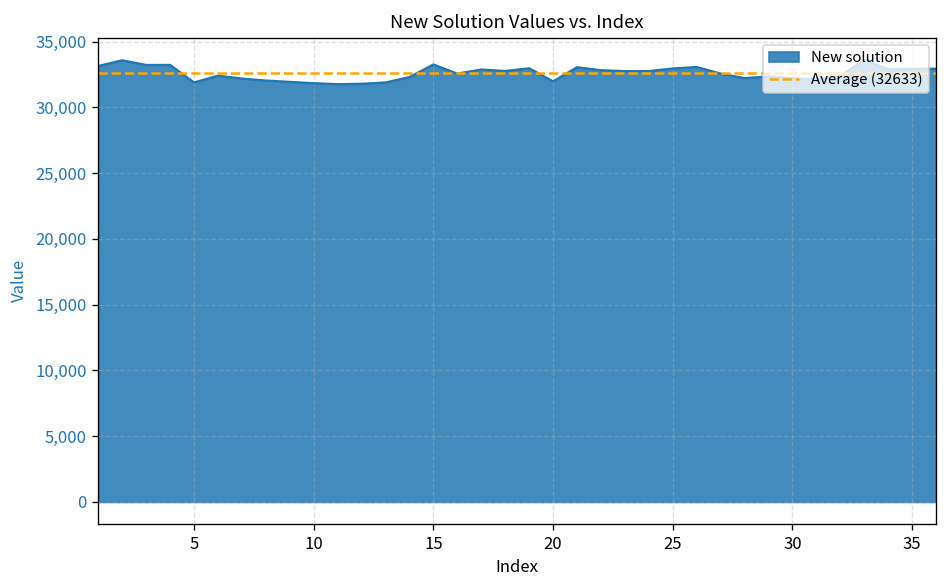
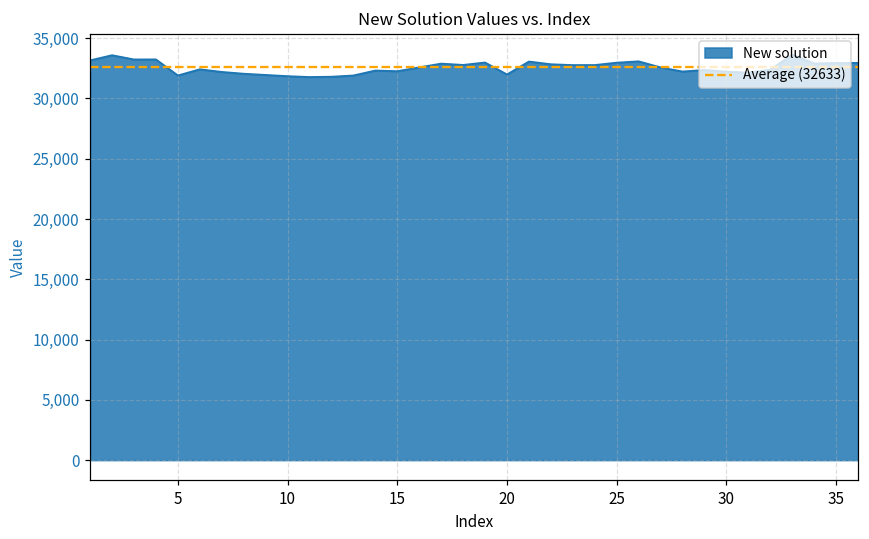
  {
    "5": "31,900",
    "10": "31,800",
-   "15": "33,300",
+   "15": "32,300",
    "20": "32,000",
    "25": "33,000"
  }
